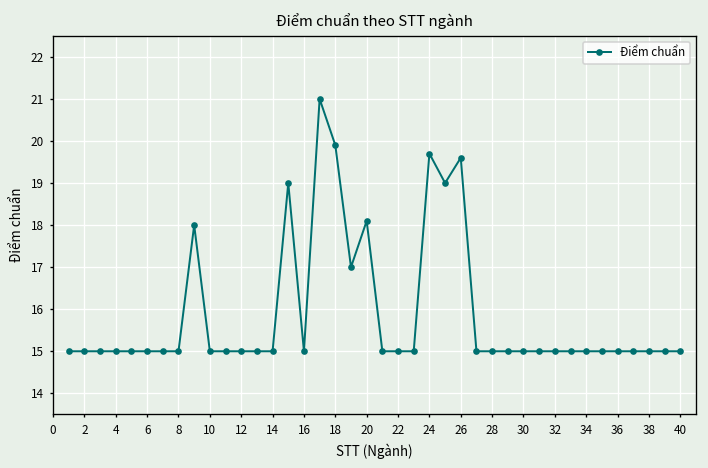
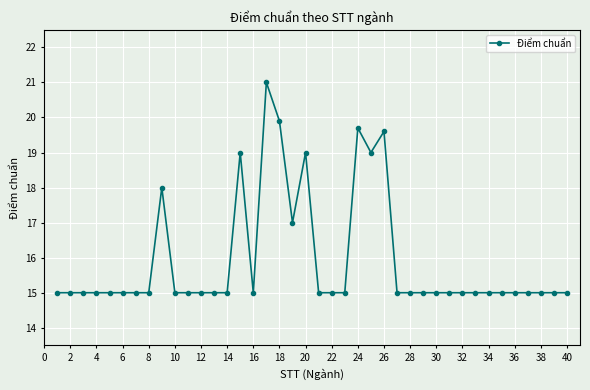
  {
    "2": 15.0,
    "4": 15.0,
    "6": 15.0,
    "8": 15.0,
    "10": 15.0,
    "12": 15.0,
    "14": 15.0,
    "16": 15.0,
    "18": 19.9,
-   "20": 18.1,
+   "20": 19.0,
    "22": 15.0,
    "24": 19.7,
    "26": 19.6,
    "28": 15.0,
    "30": 15.0,
    "32": 15.0,
    "34": 15.0,
    "36": 15.0,
    "38": 15.0,
    "40": 15.0
  }
